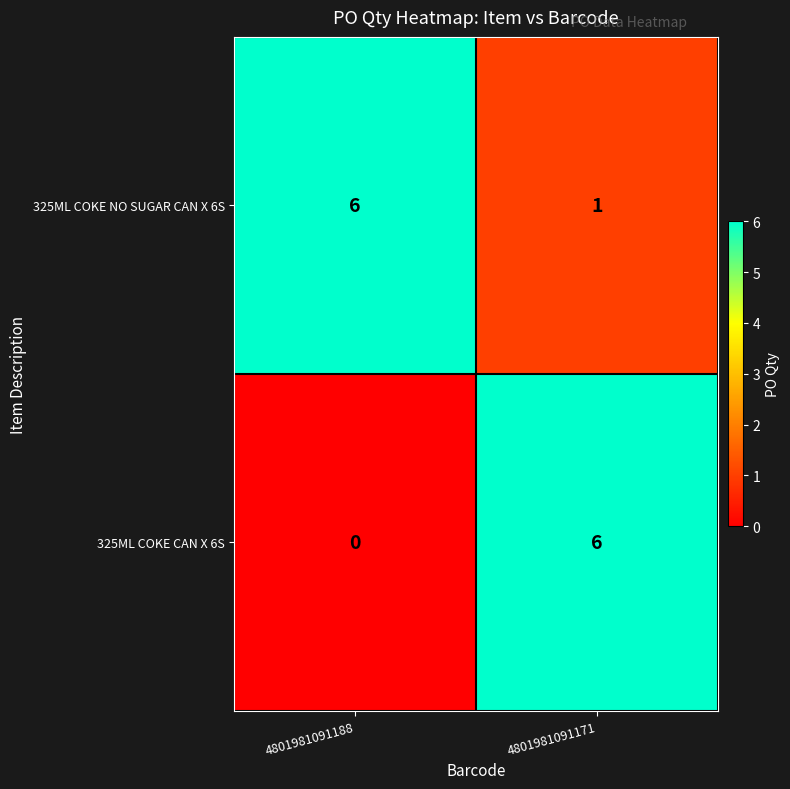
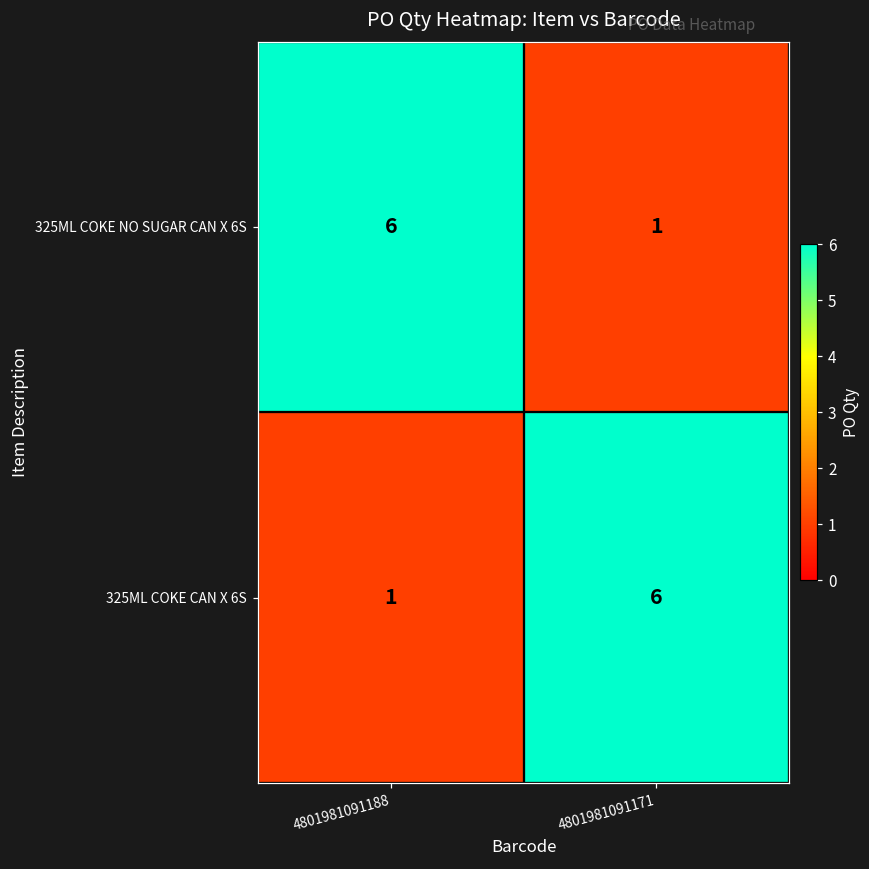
  {
    "325ML COKE NO SUGAR CAN X 6S": {
      "4801981091188": 6,
      "4801981091171": 1
    },
    "325ML COKE CAN X 6S": {
-     "4801981091188": 0,
+     "4801981091188": 1,
      "4801981091171": 6
    }
  }
